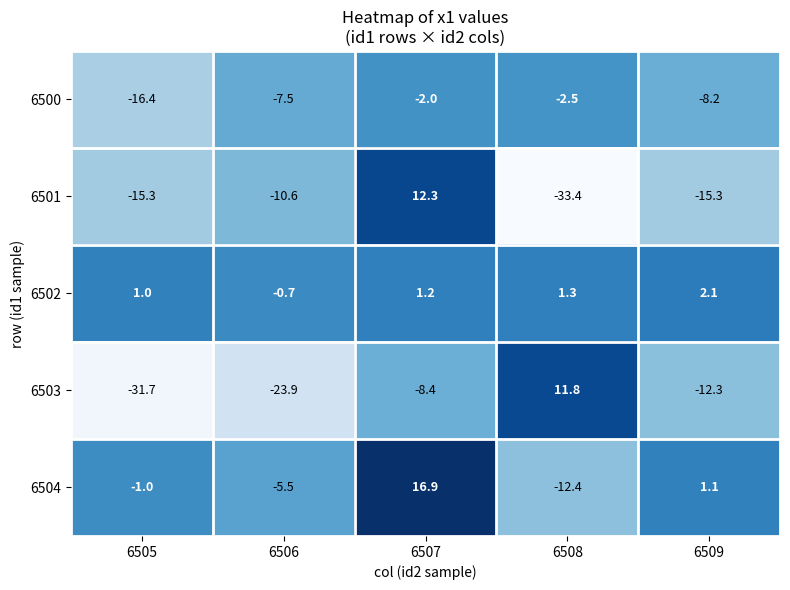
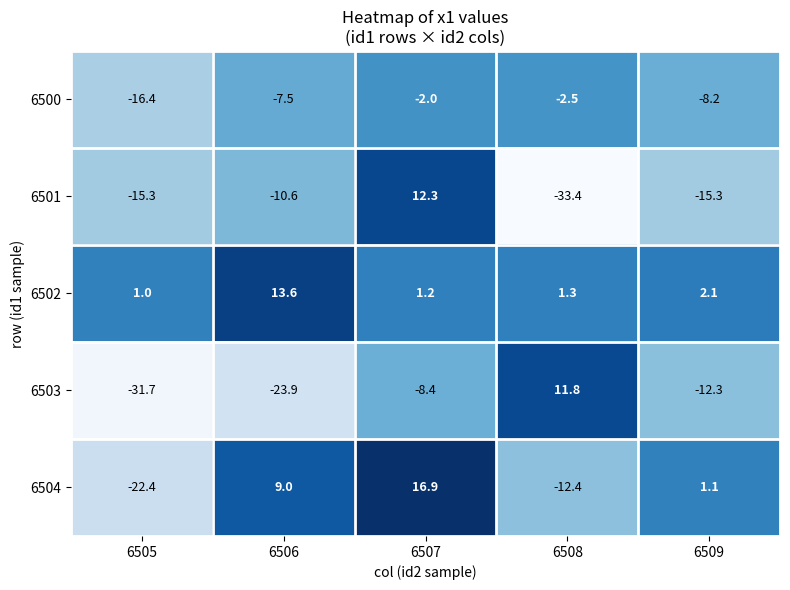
  {
    "6500": {
      "6505": -16.4,
      "6506": -7.5,
      "6507": -2.0,
      "6508": -2.5,
      "6509": -8.2
    },
    "6501": {
      "6505": -15.3,
      "6506": -10.6,
      "6507": 12.3,
      "6508": -33.4,
      "6509": -15.3
    },
    "6502": {
      "6505": 1.0,
-     "6506": -0.7,
+     "6506": 13.6,
      "6507": 1.2,
      "6508": 1.3,
      "6509": 2.1
    },
    "6503": {
      "6505": -31.7,
      "6506": -23.9,
      "6507": -8.4,
      "6508": 11.8,
      "6509": -12.3
    },
    "6504": {
-     "6505": -1.0,
-     "6506": -5.5,
+     "6505": -22.4,
+     "6506": 9.0,
      "6507": 16.9,
      "6508": -12.4,
      "6509": 1.1
    }
  }
